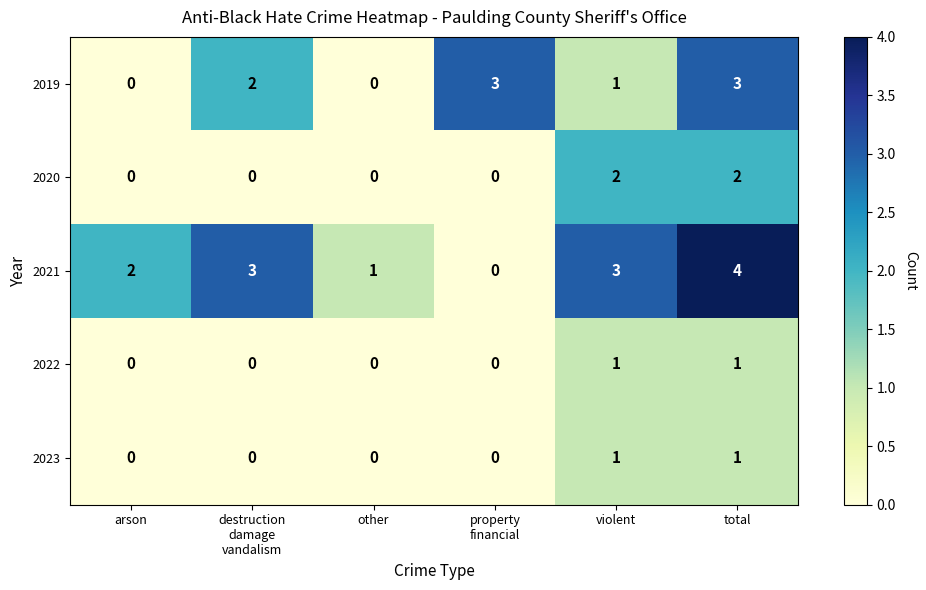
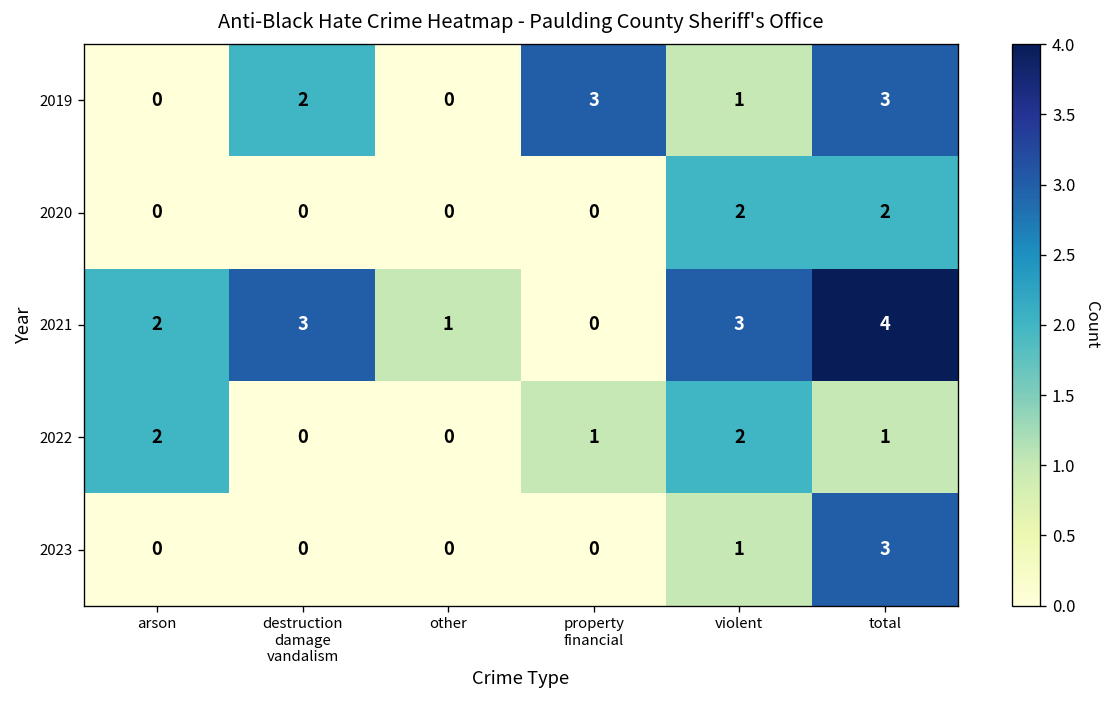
  {
    "2019": {
      "arson": 0,
      "destruction damage vandalism": 2,
      "other": 0,
      "property financial": 3,
      "violent": 1,
      "total": 3
    },
    "2020": {
      "arson": 0,
      "destruction damage vandalism": 0,
      "other": 0,
      "property financial": 0,
      "violent": 2,
      "total": 2
    },
    "2021": {
      "arson": 2,
      "destruction damage vandalism": 3,
      "other": 1,
      "property financial": 0,
      "violent": 3,
      "total": 4
    },
    "2022": {
-     "arson": 0,
+     "arson": 2,
      "destruction damage vandalism": 0,
      "other": 0,
-     "property financial": 0,
-     "violent": 1,
+     "property financial": 1,
+     "violent": 2,
      "total": 1
    },
    "2023": {
      "arson": 0,
      "destruction damage vandalism": 0,
      "other": 0,
      "property financial": 0,
      "violent": 1,
-     "total": 1
+     "total": 3
    }
  }
